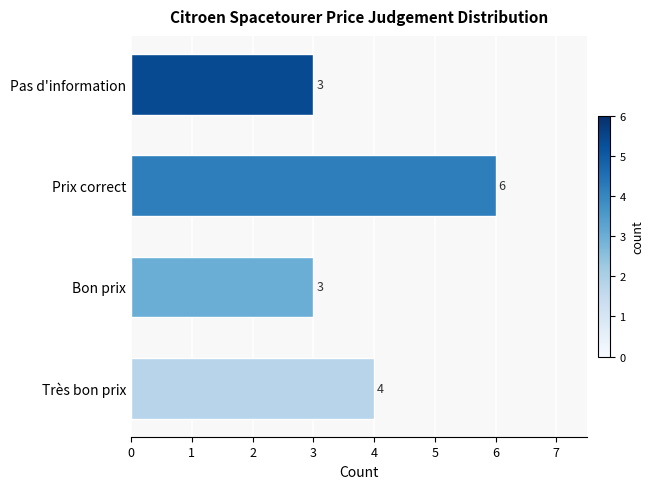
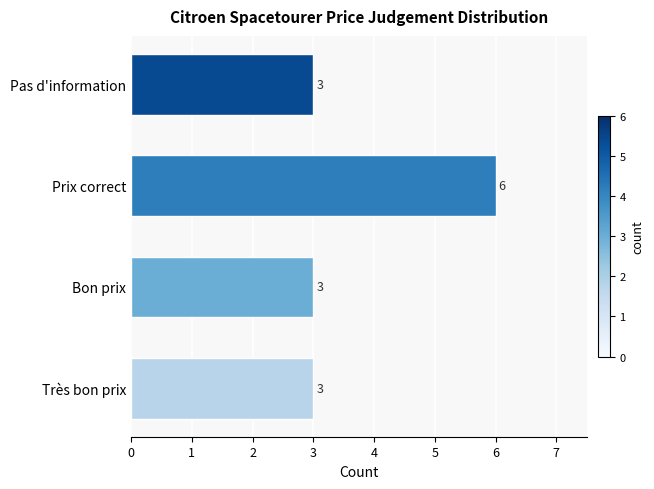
  {
    "Pas d'information": 3,
    "Prix correct": 6,
    "Bon prix": 3,
-   "Très bon prix": 4
+   "Très bon prix": 3
  }
